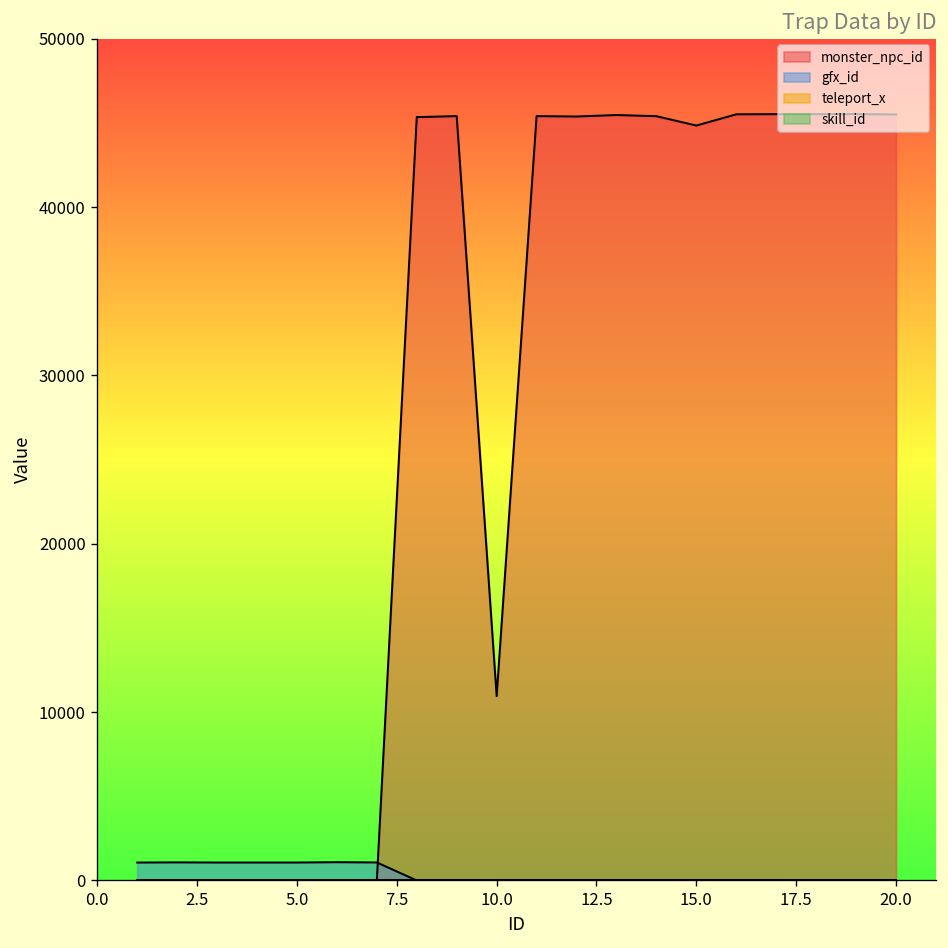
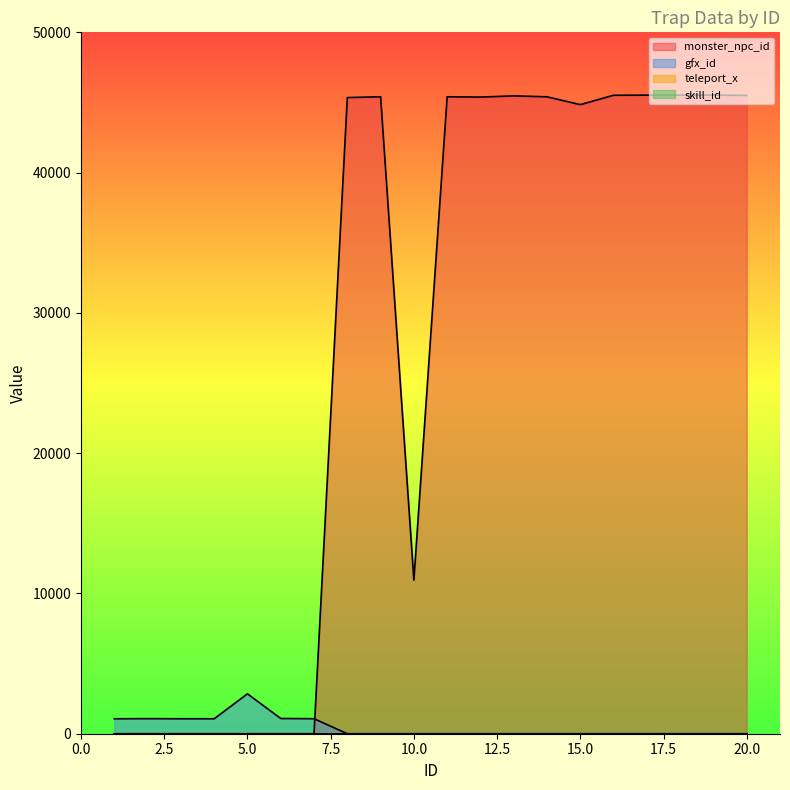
  {
    "monster_npc_id": {
      "10.0": 11000,
      "15.0": 44800
    },
    "gfx_id": {
-     "5.0": 1100
+     "5.0": 2800
    }
  }
